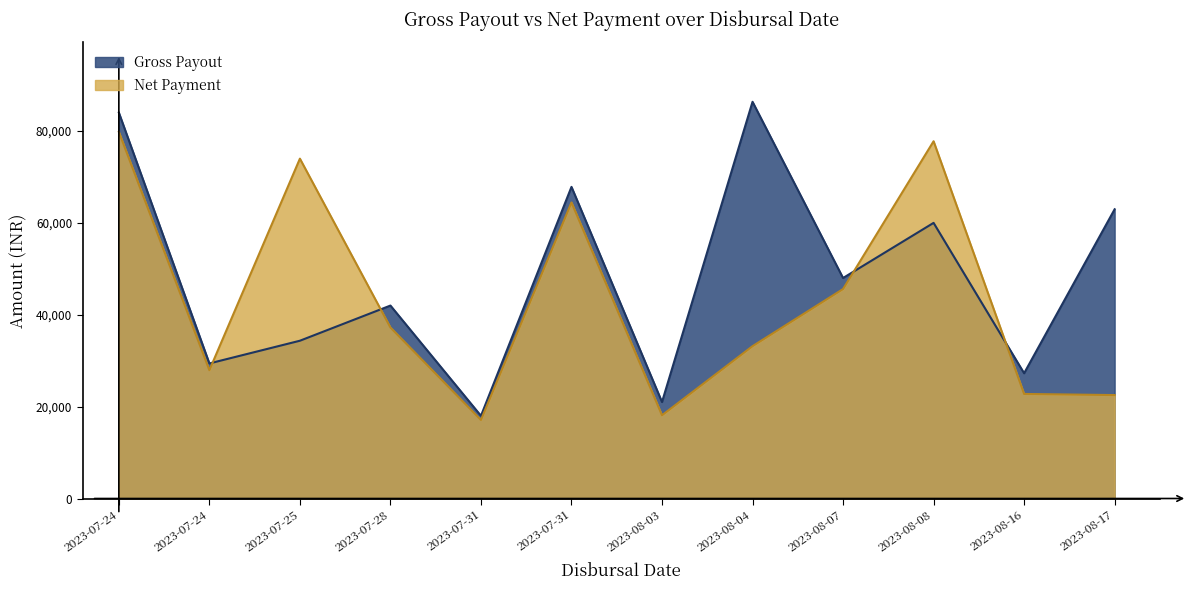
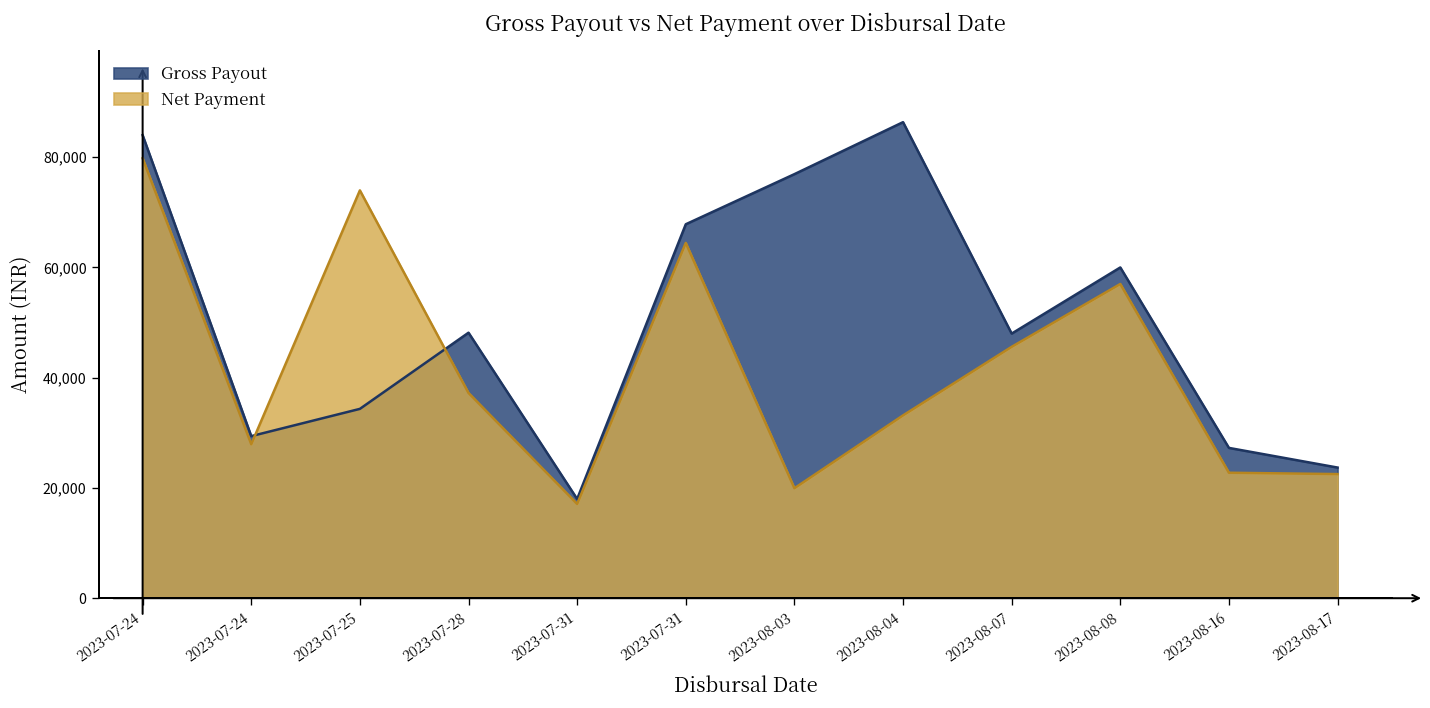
  {
    "Gross Payout": {
      "2023-07-25": "34,000",
-     "2023-07-28": "42,000",
-     "2023-08-03": "21,000",
+     "2023-07-28": "48,000",
+     "2023-08-03": "77,000",
      "2023-08-04": "86,000",
      "2023-08-07": "48,000",
      "2023-08-08": "60,000",
      "2023-08-16": "27,000",
-     "2023-08-17": "63,000"
+     "2023-08-17": "24,000"
    },
    "Net Payment": {
      "2023-07-25": "74,000",
      "2023-07-28": "37,000",
-     "2023-08-03": "18,000",
+     "2023-08-03": "20,000",
      "2023-08-04": "33,000",
      "2023-08-07": "46,000",
-     "2023-08-08": "78,000",
+     "2023-08-08": "57,000",
      "2023-08-16": "23,000",
      "2023-08-17": "23,000"
    }
  }
